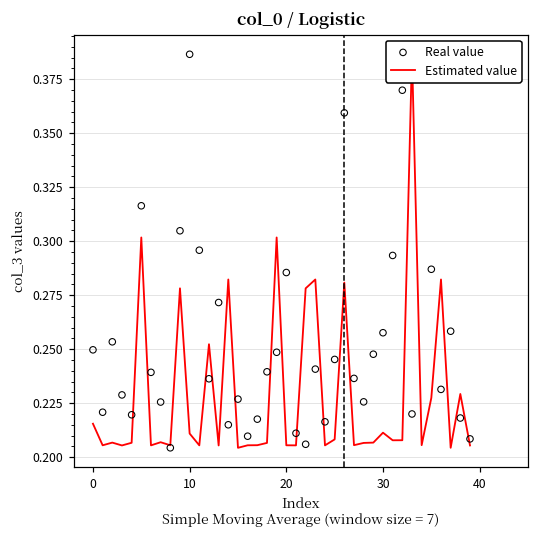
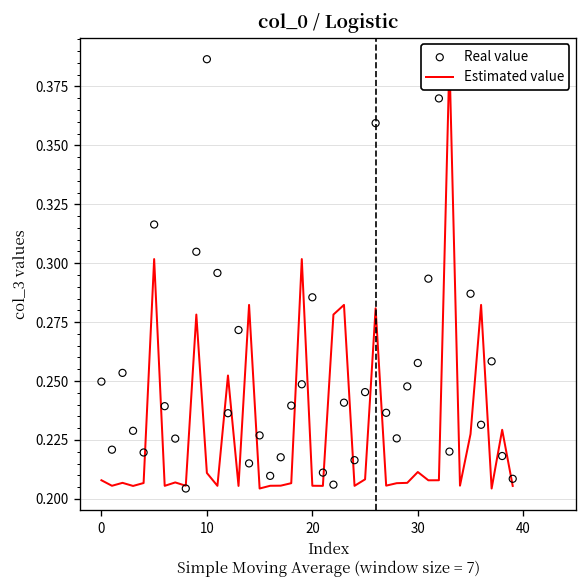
  {
    "Estimated value": {
-     "0": 0.216,
+     "0": 0.208,
      "10": 0.211,
      "20": 0.206,
      "30": 0.211
    }
  }
